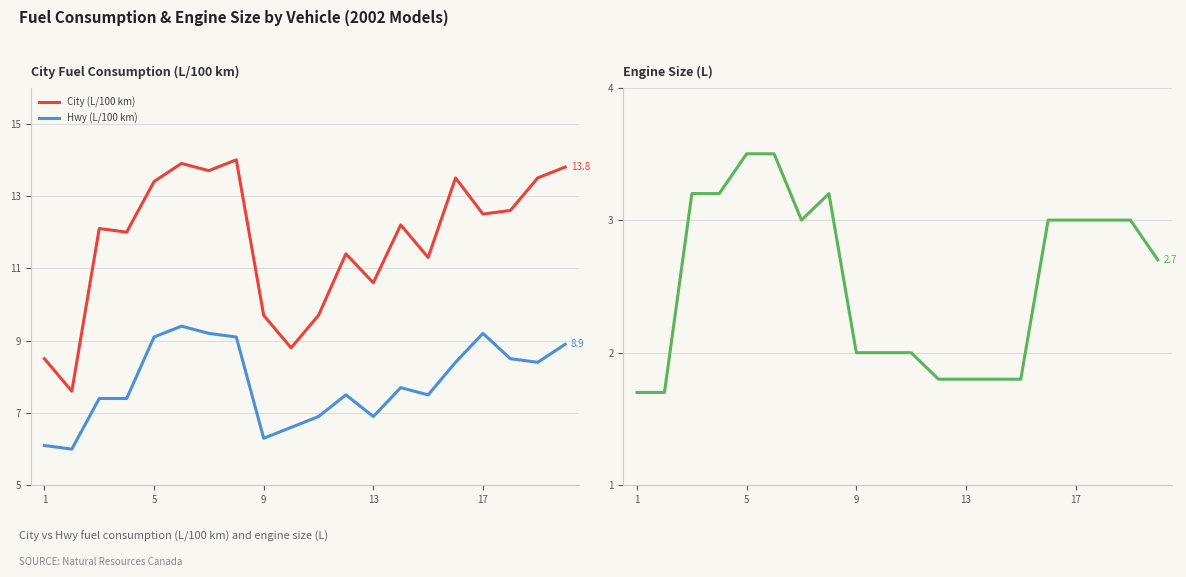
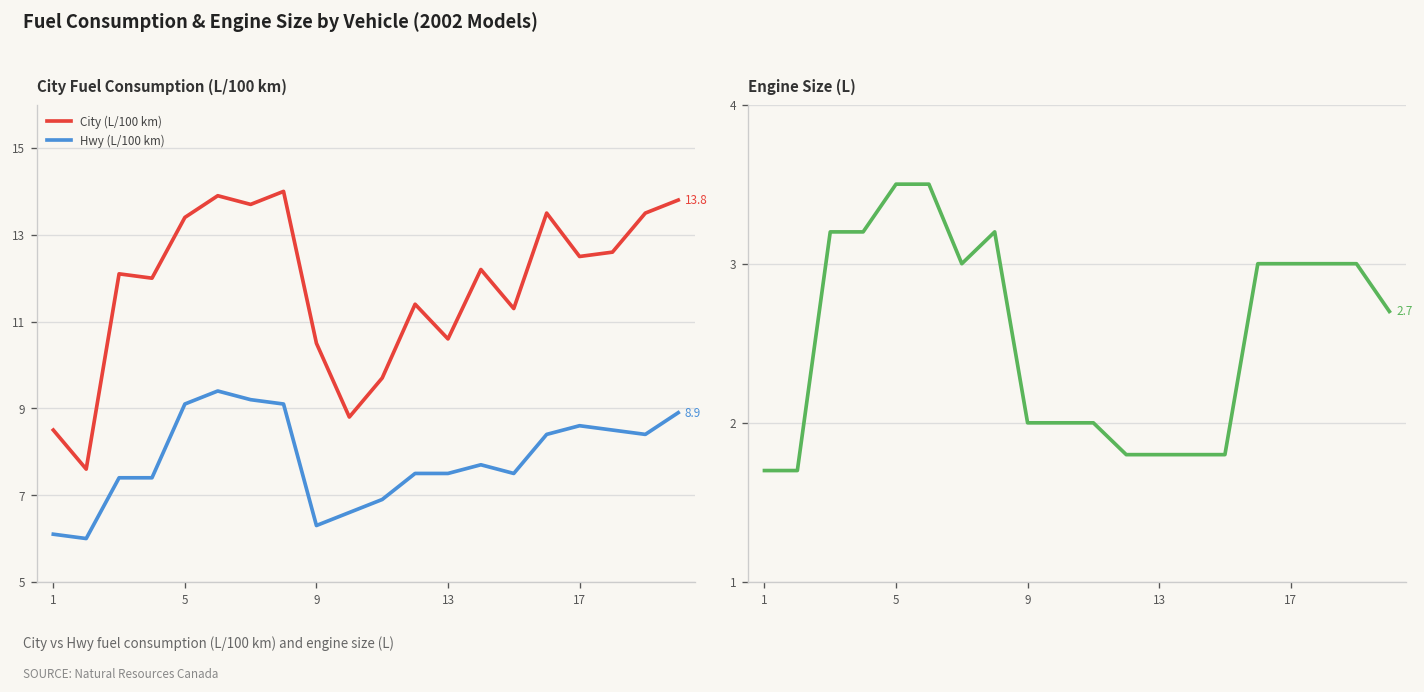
  {
    "City Fuel Consumption (L/100 km)": {
      "City (L/100 km)": {
        "1": 8.5,
        "5": 13.4,
-       "9": 9.7,
+       "9": 10.5,
        "13": 10.6,
        "17": 12.5
      },
      "Hwy (L/100 km)": {
        "1": 6.1,
        "5": 9.1,
        "9": 6.3,
-       "13": 6.9,
-       "17": 9.2
+       "13": 7.5,
+       "17": 8.6
      }
    },
    "Engine Size (L)": {
      "1": 1.70,
      "5": 3.50,
      "9": 2.00,
      "13": 1.80,
      "17": 3.00
    }
  }
